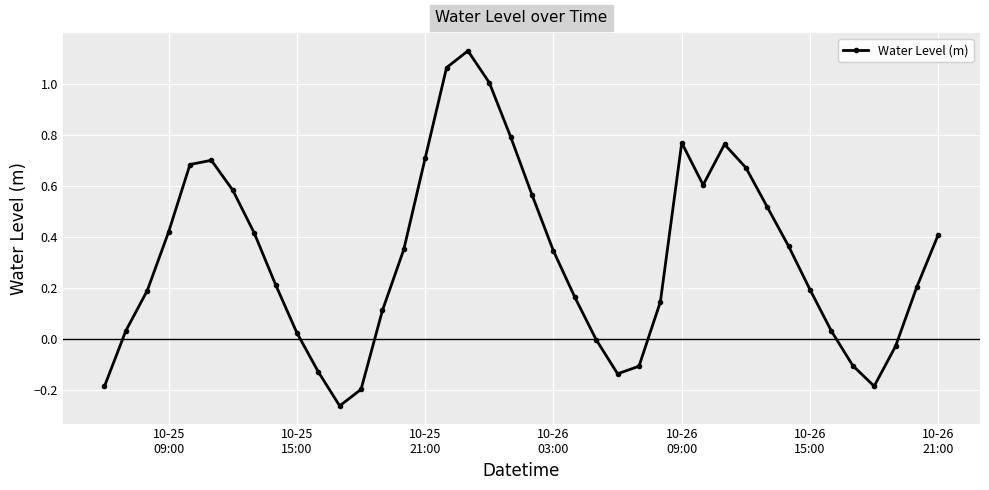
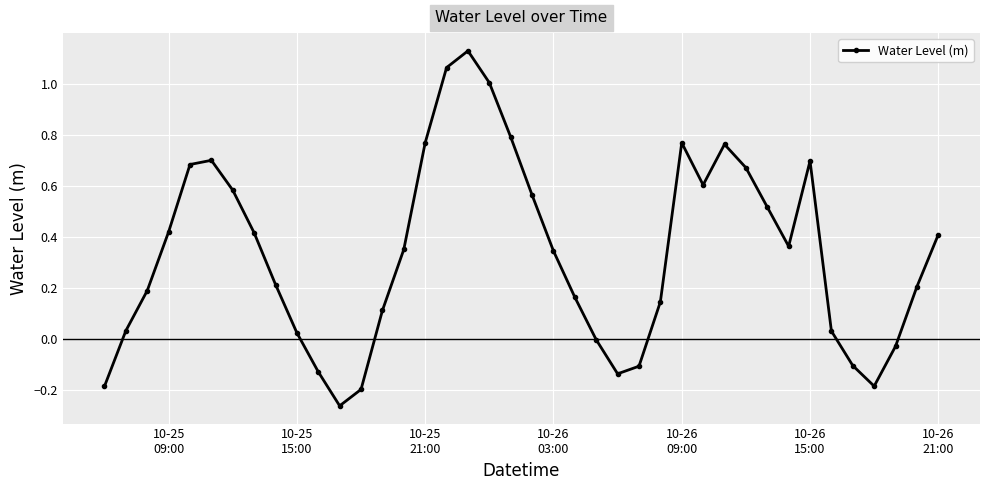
  {
    "10-25 09:00": 0.42,
    "10-25 15:00": 0.03,
-   "10-25 21:00": 0.71,
+   "10-25 21:00": 0.77,
    "10-26 03:00": 0.35,
    "10-26 09:00": 0.77,
-   "10-26 15:00": 0.19,
+   "10-26 15:00": 0.70,
    "10-26 21:00": 0.41
  }
